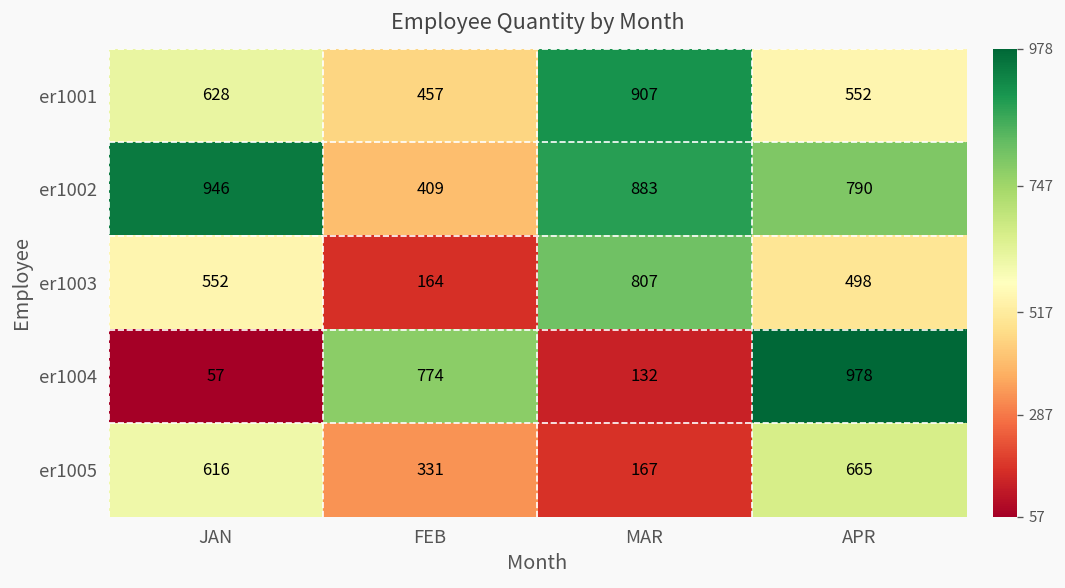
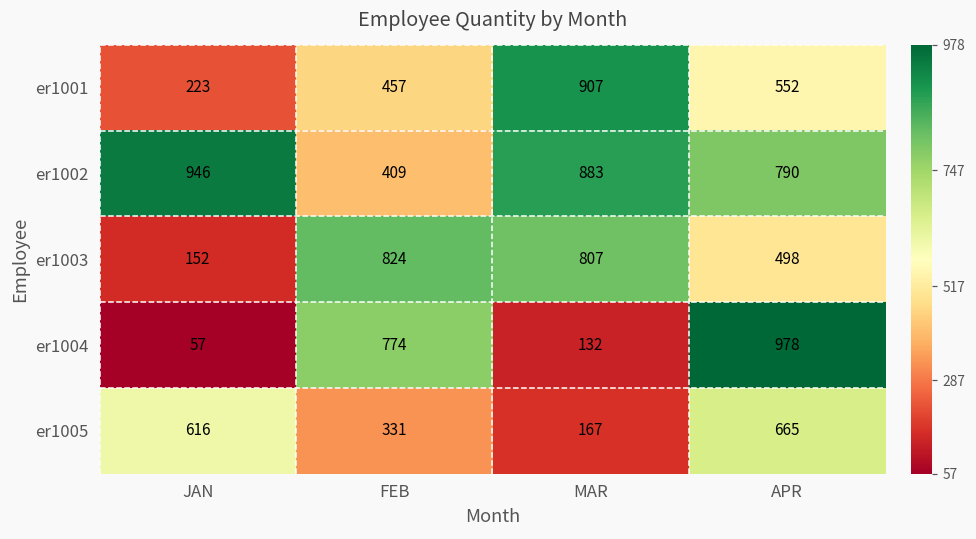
  {
    "er1001": {
-     "JAN": 628,
+     "JAN": 223,
      "FEB": 457,
      "MAR": 907,
      "APR": 552
    },
    "er1002": {
      "JAN": 946,
      "FEB": 409,
      "MAR": 883,
      "APR": 790
    },
    "er1003": {
-     "JAN": 552,
-     "FEB": 164,
+     "JAN": 152,
+     "FEB": 824,
      "MAR": 807,
      "APR": 498
    },
    "er1004": {
      "JAN": 57,
      "FEB": 774,
      "MAR": 132,
      "APR": 978
    },
    "er1005": {
      "JAN": 616,
      "FEB": 331,
      "MAR": 167,
      "APR": 665
    }
  }
